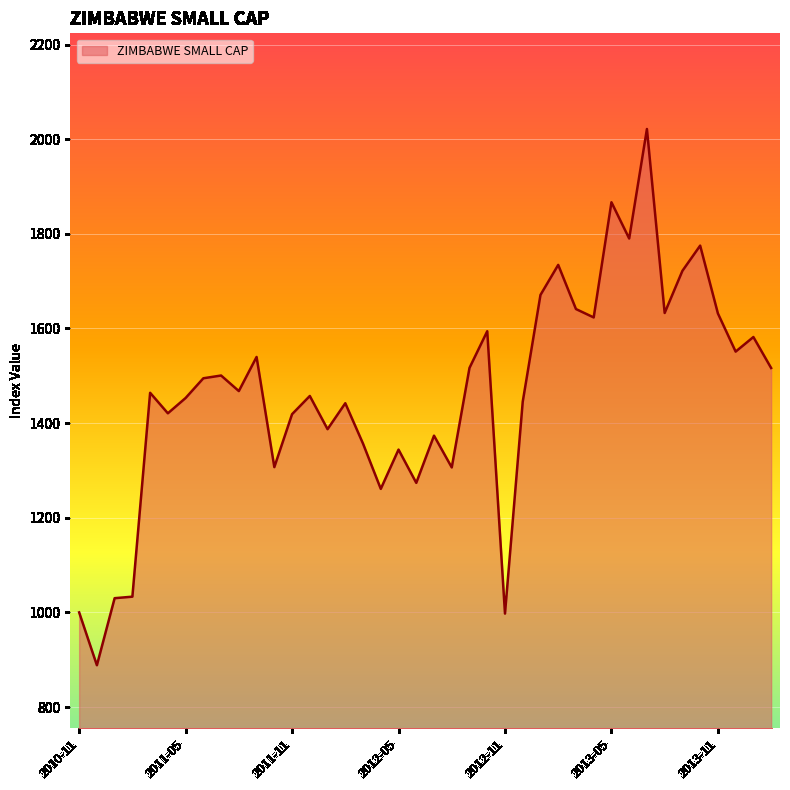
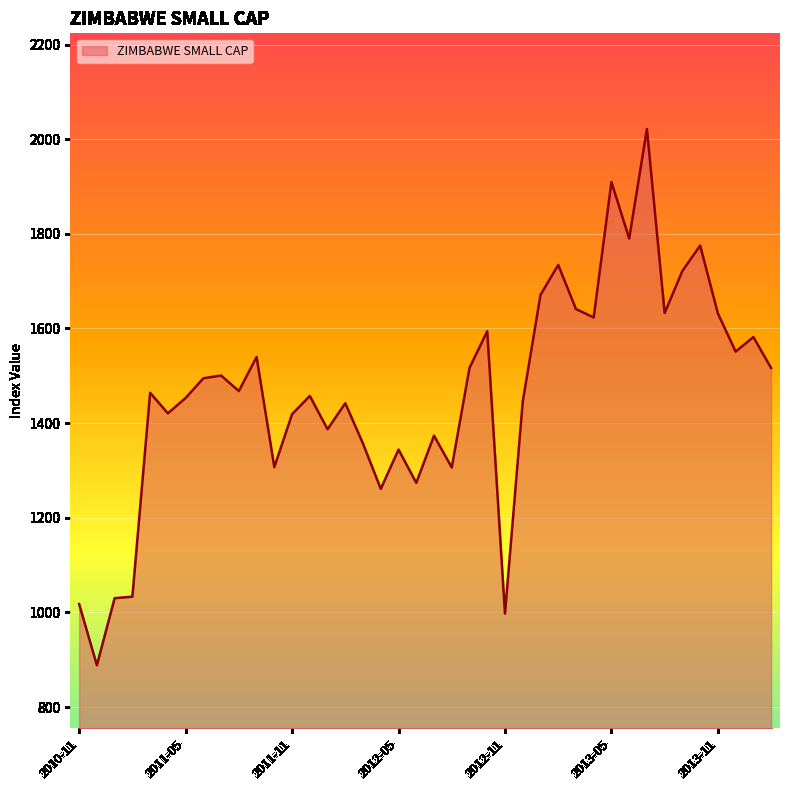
  {
-   "2010-11": 1000,
+   "2010-11": 1020,
    "2011-05": 1450,
    "2011-11": 1420,
    "2012-05": 1340,
    "2012-11": 1000,
-   "2013-05": 1870,
+   "2013-05": 1910,
    "2013-11": 1630
  }
